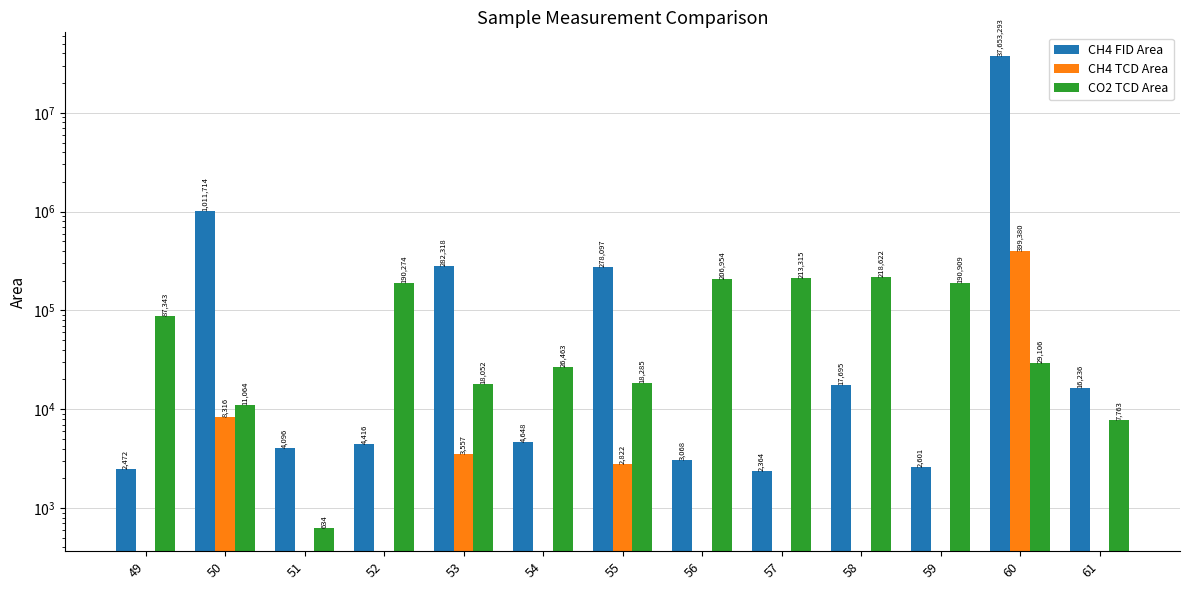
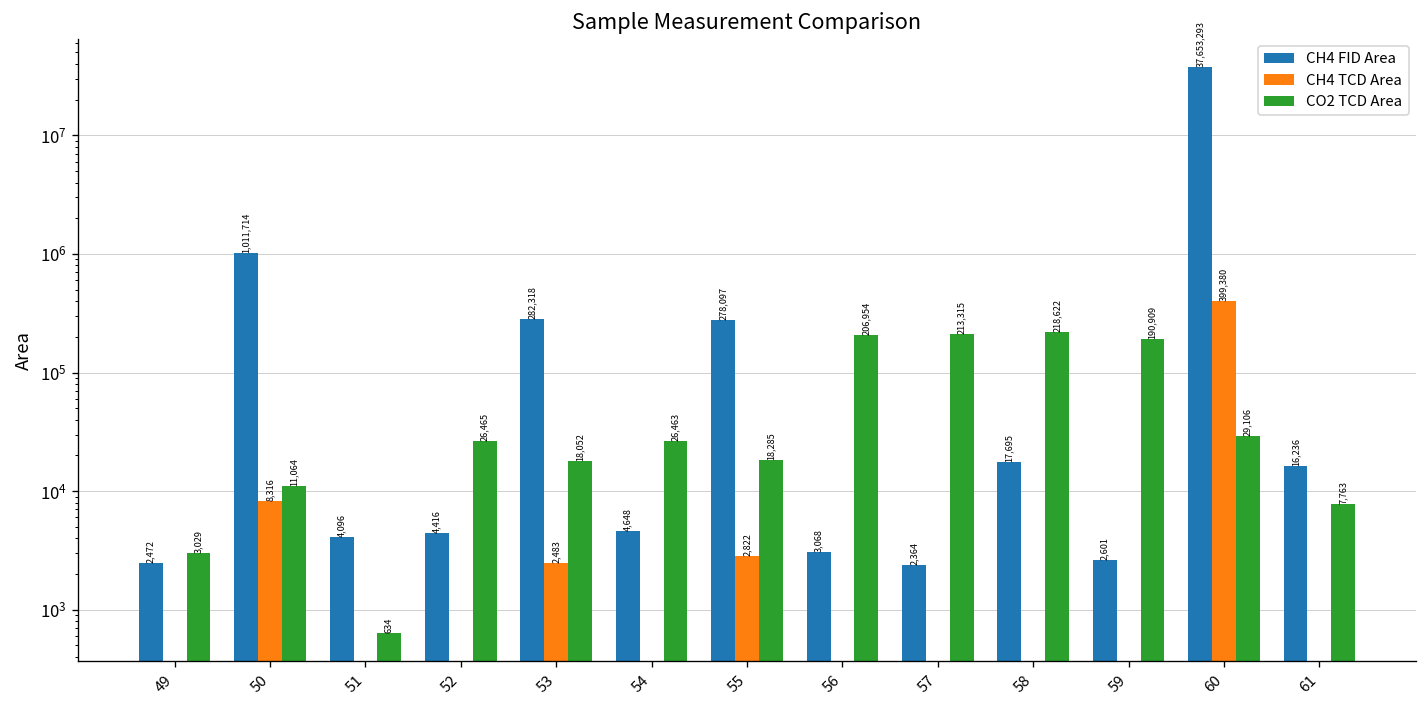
  {
    "CH4 FID Area": {
      "49": "2,472",
      "50": "1,011,714",
      "51": "4,096",
      "52": "4,416",
      "53": "282,318",
      "54": "4,648",
      "55": "278,097",
      "56": "3,068",
      "57": "2,364",
      "58": "17,695",
      "59": "2,601",
      "60": "37,653,293",
      "61": "16,236"
    },
    "CH4 TCD Area": {
      "50": "8,316",
-     "53": "3,557",
+     "53": "2,483",
      "55": "2,822",
      "60": "399,380"
    },
    "CO2 TCD Area": {
-     "49": "87,343",
+     "49": "3,029",
      "50": "11,064",
      "51": "634",
-     "52": "190,274",
+     "52": "26,465",
      "53": "18,052",
      "54": "26,463",
      "55": "18,285",
      "56": "206,954",
      "57": "213,315",
      "58": "218,622",
      "59": "190,909",
      "60": "29,106",
      "61": "7,763"
    }
  }
